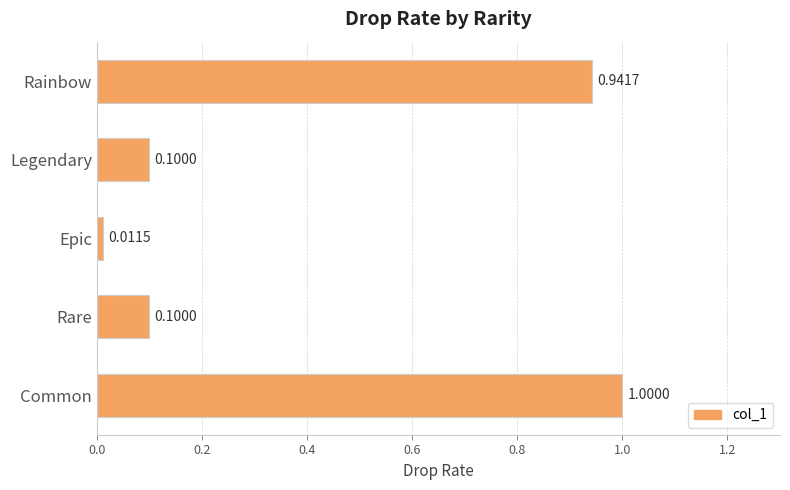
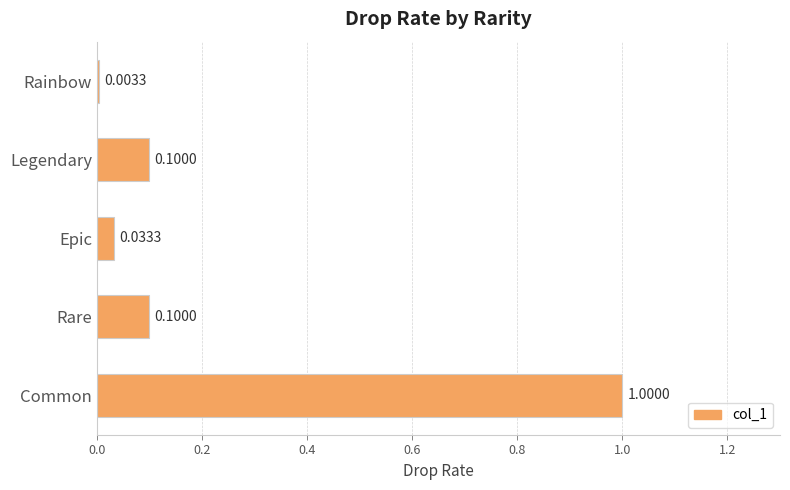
  {
-   "Rainbow": 0.9417,
+   "Rainbow": 0.0033,
    "Legendary": 0.1000,
-   "Epic": 0.0115,
+   "Epic": 0.0333,
    "Rare": 0.1000,
    "Common": 1.0000
  }
